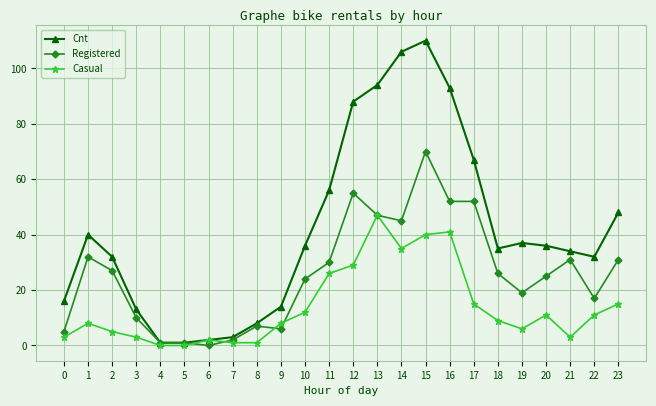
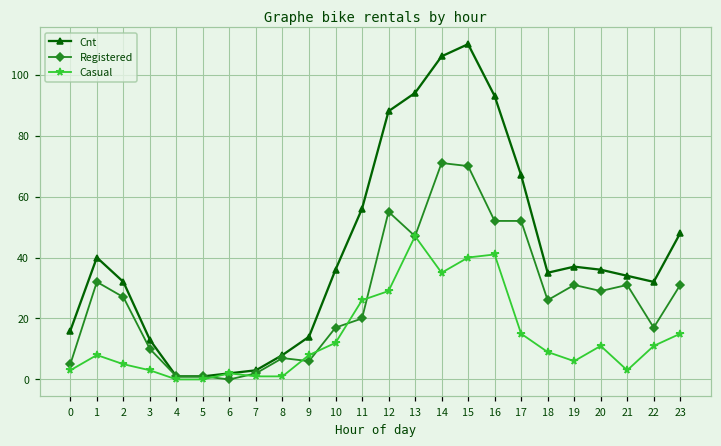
  {
    "Cnt": {
      "0": 16,
      "1": 40,
      "2": 32,
      "3": 13,
      "7": 3,
      "8": 8,
      "9": 14,
      "10": 36,
      "11": 56,
      "12": 88,
      "13": 94,
      "14": 106,
      "15": 110,
      "16": 93,
      "17": 67,
      "18": 35,
      "19": 37,
      "20": 36,
      "21": 34,
      "22": 32,
      "23": 48
    },
    "Registered": {
      "0": 5,
      "1": 32,
      "2": 27,
      "3": 10,
      "6": 0,
      "7": 2,
      "8": 7,
      "9": 6,
-     "10": 24,
-     "11": 30,
+     "10": 17,
+     "11": 20,
      "12": 55,
-     "14": 45,
+     "14": 71,
      "15": 70,
      "16": 52,
      "17": 52,
      "18": 26,
-     "19": 19,
-     "20": 25,
+     "19": 31,
+     "20": 29,
      "21": 31,
      "22": 17,
      "23": 31
    },
    "Casual": {
      "0": 3,
      "1": 8,
      "2": 5,
      "3": 3,
      "4": 0,
      "5": 0,
      "7": 1,
      "8": 1,
      "9": 8,
      "10": 12,
      "11": 26,
      "12": 29,
      "14": 35,
      "15": 40,
      "16": 41,
      "17": 15,
      "18": 9,
      "19": 6,
      "20": 11,
      "21": 3,
      "22": 11,
      "23": 15
    }
  }
